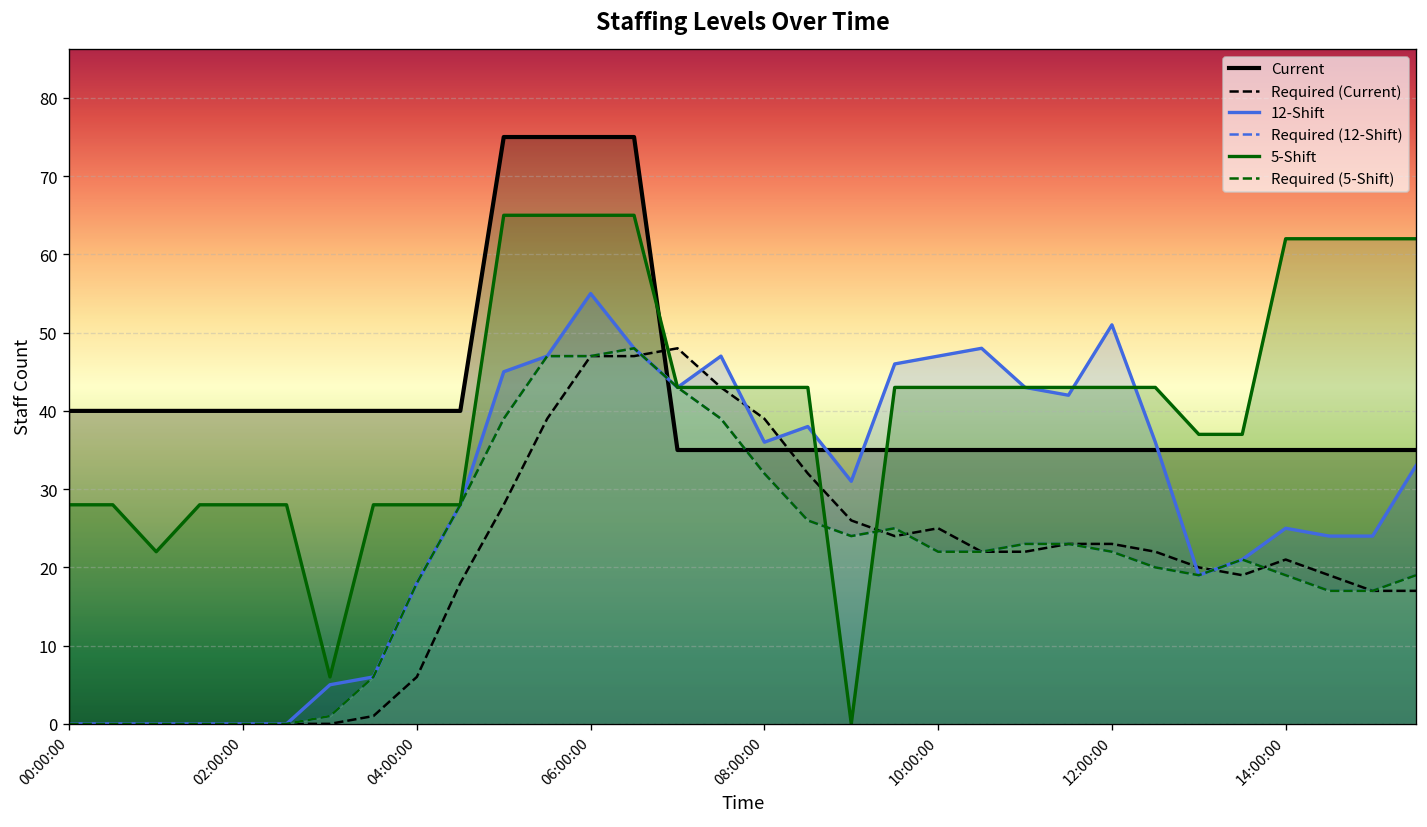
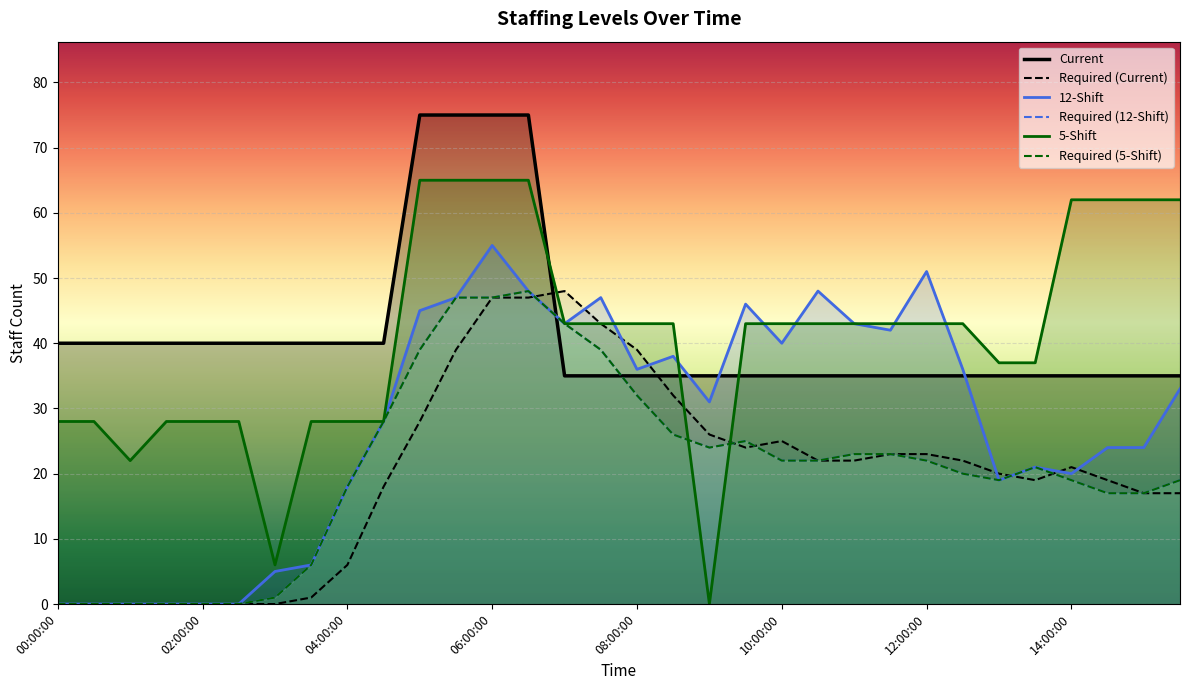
  {
    "12-Shift": {
      "06:00:00": 55,
      "08:00:00": 36,
-     "10:00:00": 47,
+     "10:00:00": 40,
      "12:00:00": 51,
-     "14:00:00": 25
+     "14:00:00": 20
    }
  }
